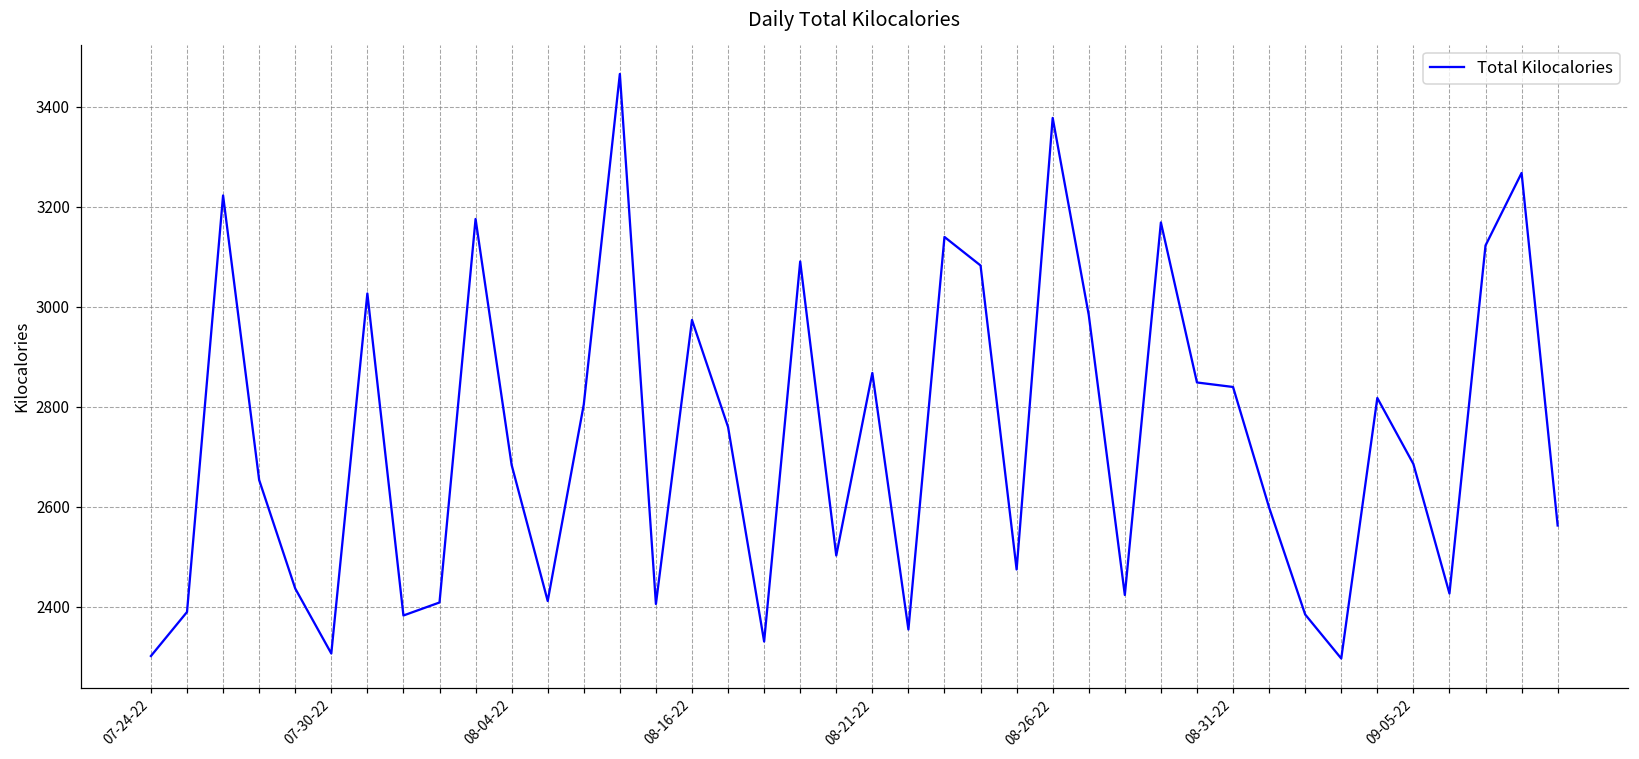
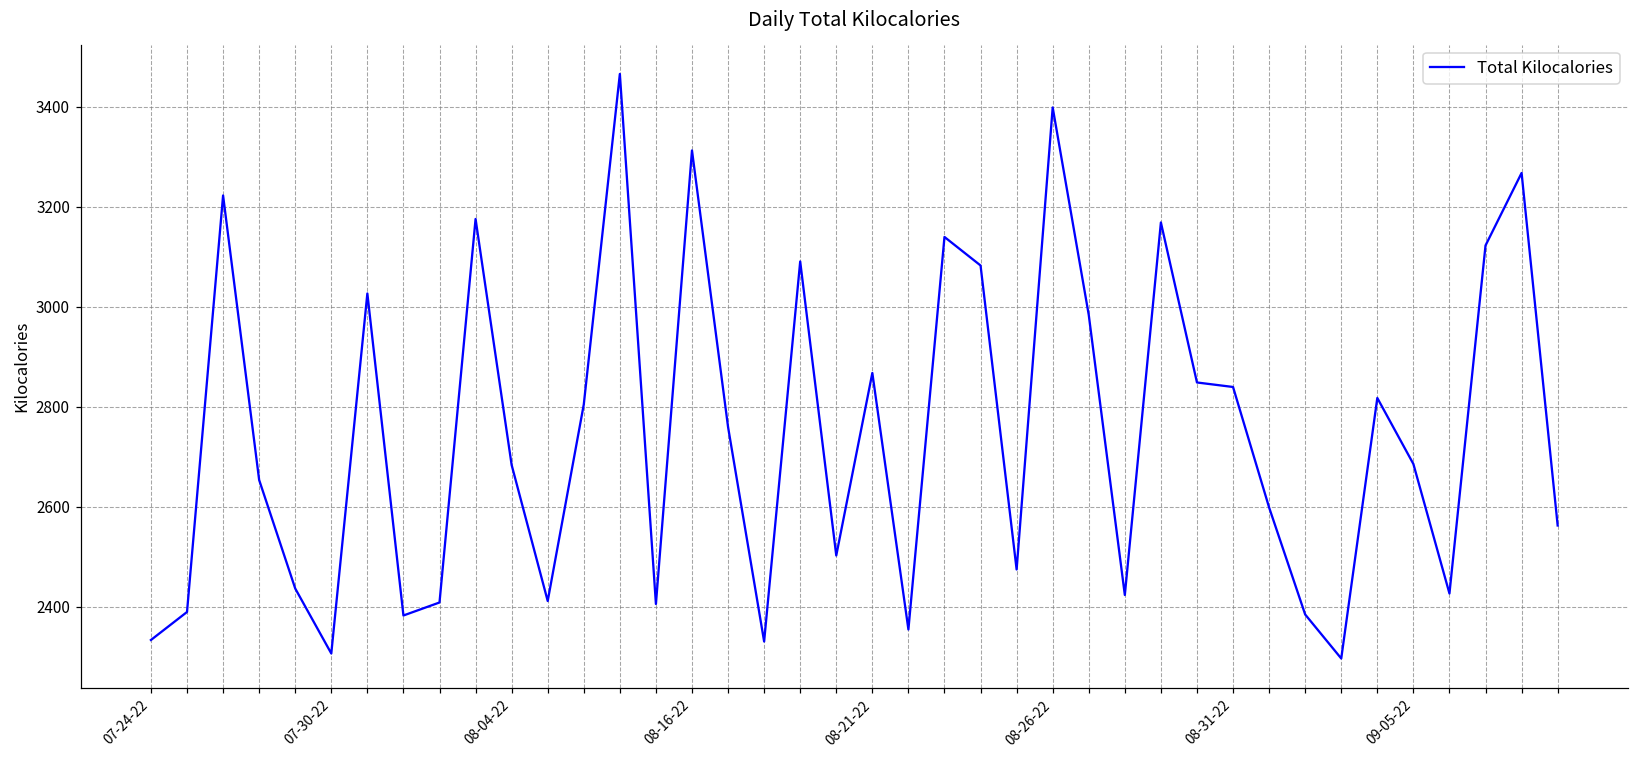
  {
-   "07-24-22": 2300,
+   "07-24-22": 2330,
    "07-30-22": 2310,
    "08-04-22": 2680,
-   "08-16-22": 2970,
+   "08-16-22": 3310,
    "08-21-22": 2870,
-   "08-26-22": 3380,
+   "08-26-22": 3400,
    "08-31-22": 2840,
    "09-05-22": 2690
  }
